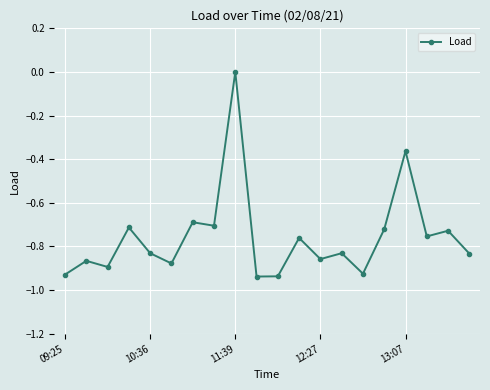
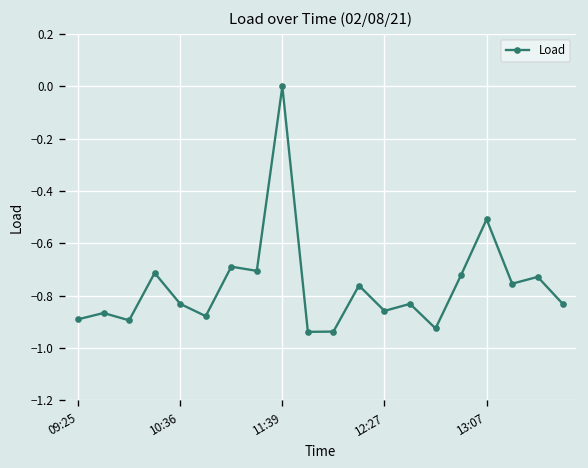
  {
-   "09:25": -0.93,
+   "09:25": -0.89,
    "10:36": -0.83,
    "11:39": 0.00,
    "12:27": -0.86,
-   "13:07": -0.36
+   "13:07": -0.51
  }
